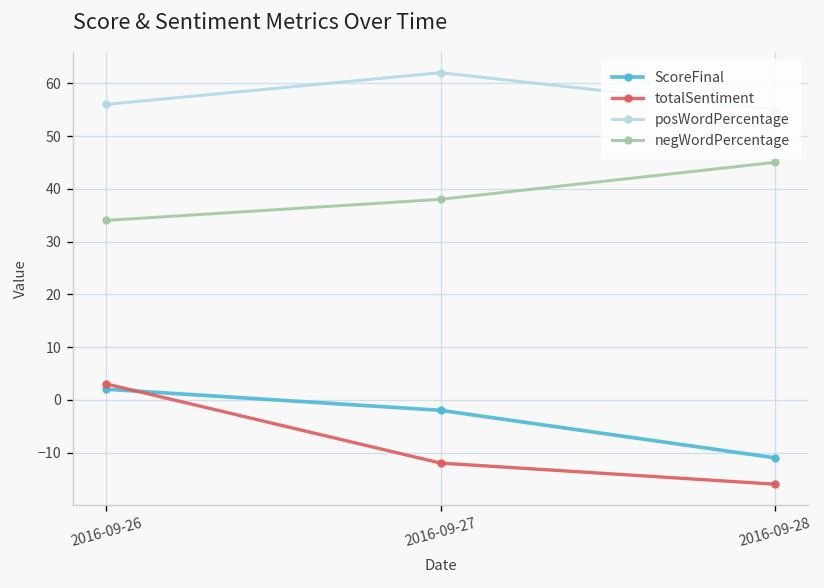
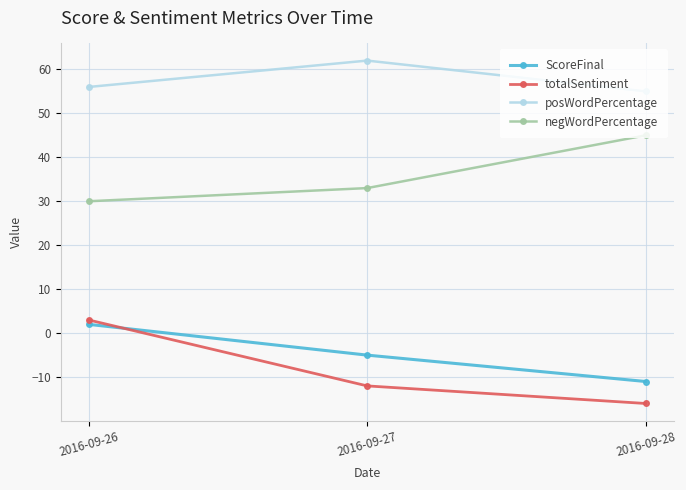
  {
    "ScoreFinal": {
      "2016-09-26": 2,
-     "2016-09-27": -2,
+     "2016-09-27": -5,
      "2016-09-28": -11
    },
    "totalSentiment": {
      "2016-09-26": 3,
      "2016-09-27": -12,
      "2016-09-28": -16
    },
    "posWordPercentage": {
      "2016-09-26": 56,
      "2016-09-27": 62
    },
    "negWordPercentage": {
-     "2016-09-26": 34,
-     "2016-09-27": 38
+     "2016-09-26": 30,
+     "2016-09-27": 33
    }
  }
